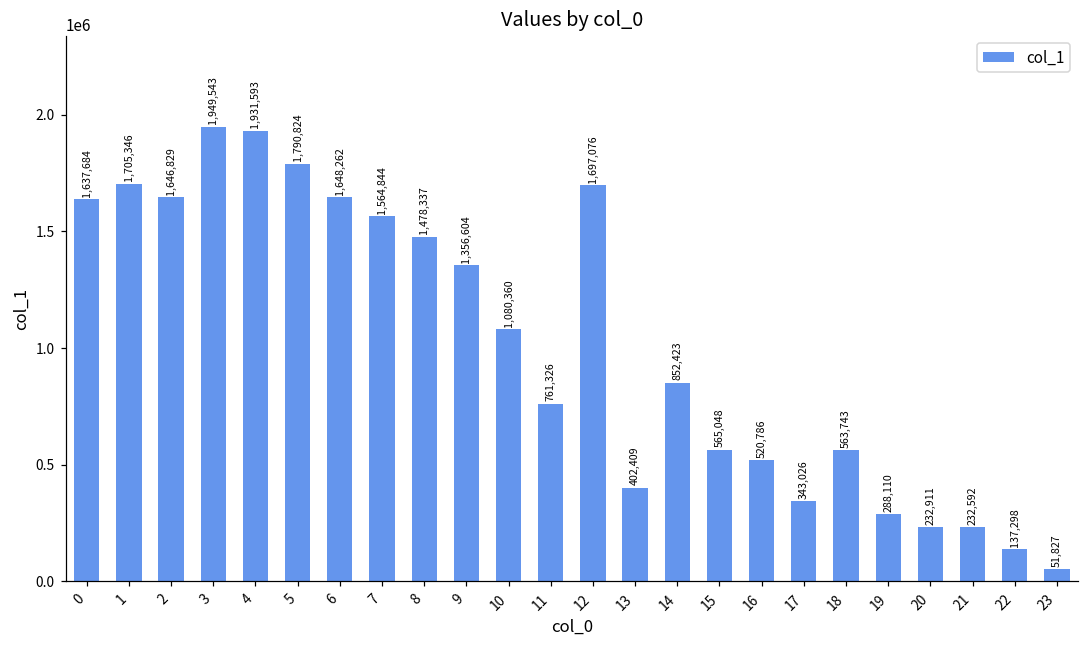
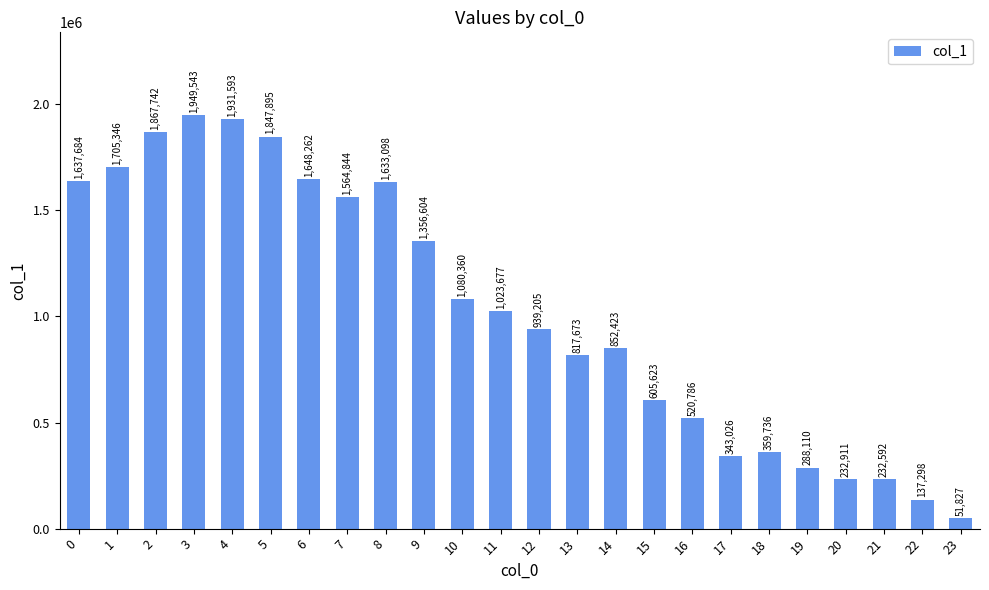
  {
    "0": "1,637,684",
    "1": "1,705,346",
-   "2": "1,646,829",
+   "2": "1,867,742",
    "3": "1,949,543",
    "4": "1,931,593",
-   "5": "1,790,824",
+   "5": "1,847,895",
    "6": "1,648,262",
    "7": "1,564,844",
-   "8": "1,478,337",
+   "8": "1,633,098",
    "9": "1,356,604",
    "10": "1,080,360",
-   "11": "761,326",
-   "12": "1,697,076",
-   "13": "402,409",
+   "11": "1,023,677",
+   "12": "939,205",
+   "13": "817,673",
    "14": "852,423",
-   "15": "565,048",
+   "15": "605,623",
    "16": "520,786",
    "17": "343,026",
-   "18": "563,743",
+   "18": "359,736",
    "19": "288,110",
    "20": "232,911",
    "21": "232,592",
    "22": "137,298",
    "23": "51,827"
  }
